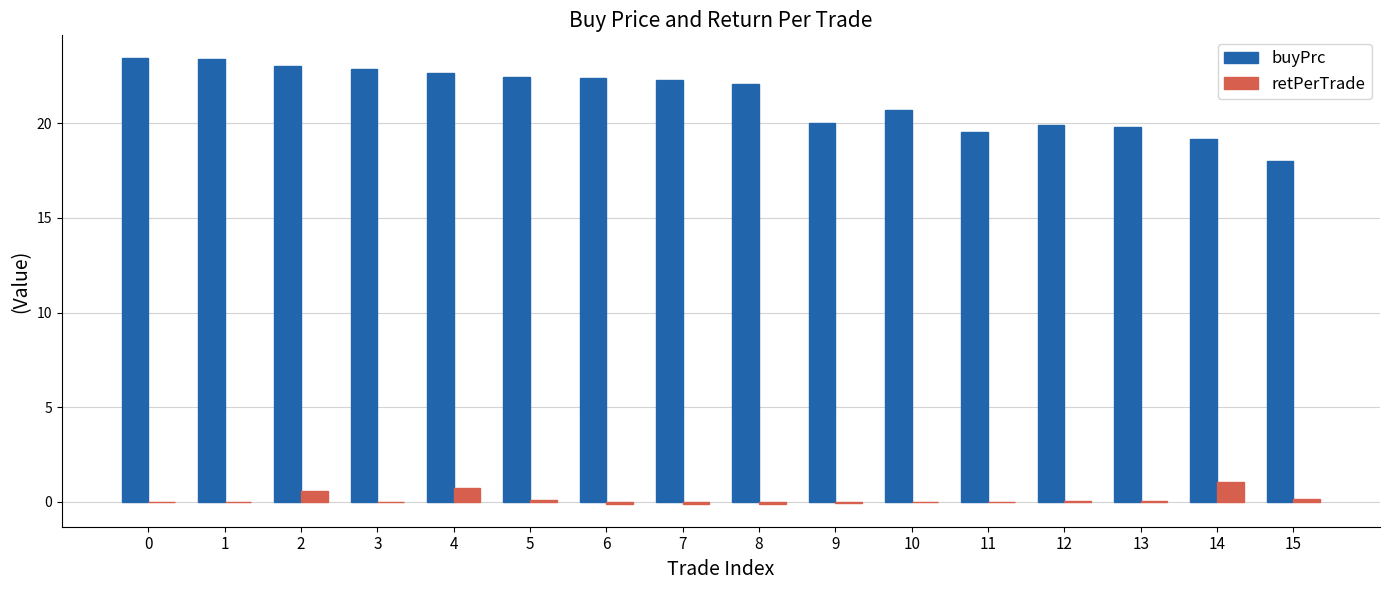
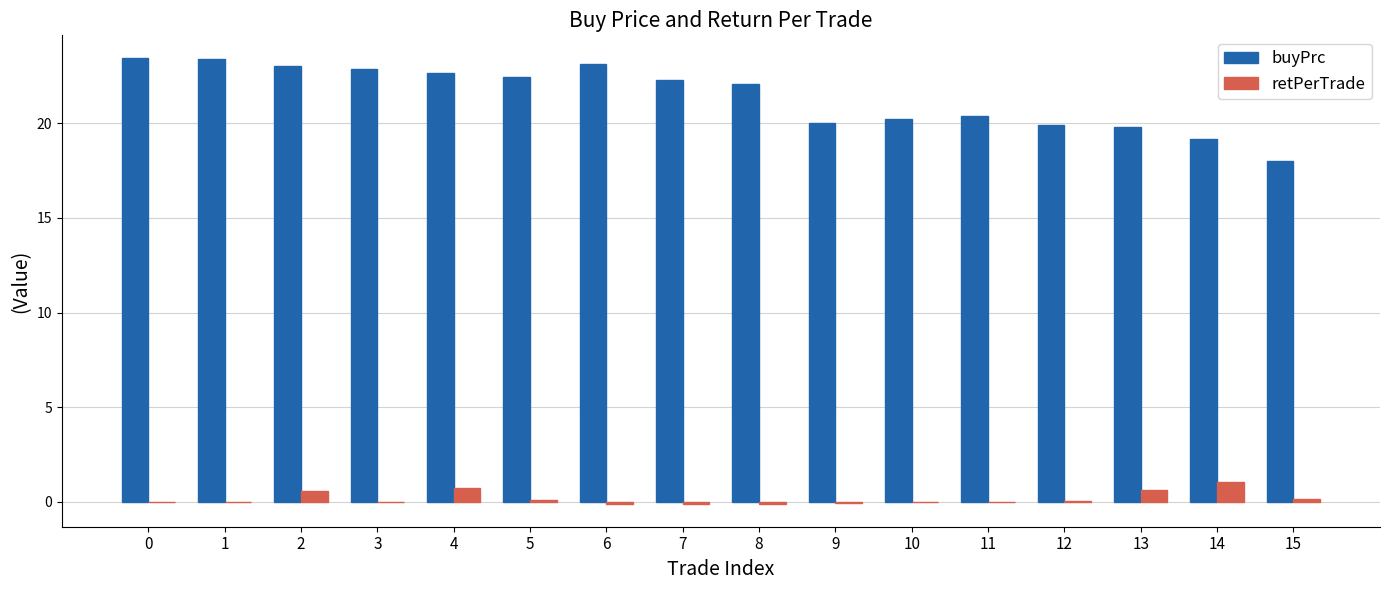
  {
    "buyPrc": {
      "0": 23.5,
      "1": 23.4,
      "2": 23.0,
      "3": 22.8,
      "4": 22.7,
      "5": 22.4,
-     "6": 22.4,
+     "6": 23.1,
      "7": 22.3,
      "8": 22.1,
      "9": 20.0,
-     "10": 20.7,
-     "11": 19.5,
+     "10": 20.2,
+     "11": 20.4,
      "12": 19.9,
      "13": 19.8,
      "14": 19.1,
      "15": 18.0
    },
    "retPerTrade": {
      "2": 0.6,
      "4": 0.7,
      "8": -0.1,
-     "13": 0.1,
+     "13": 0.6,
      "14": 1.1,
      "15": 0.2
    }
  }
